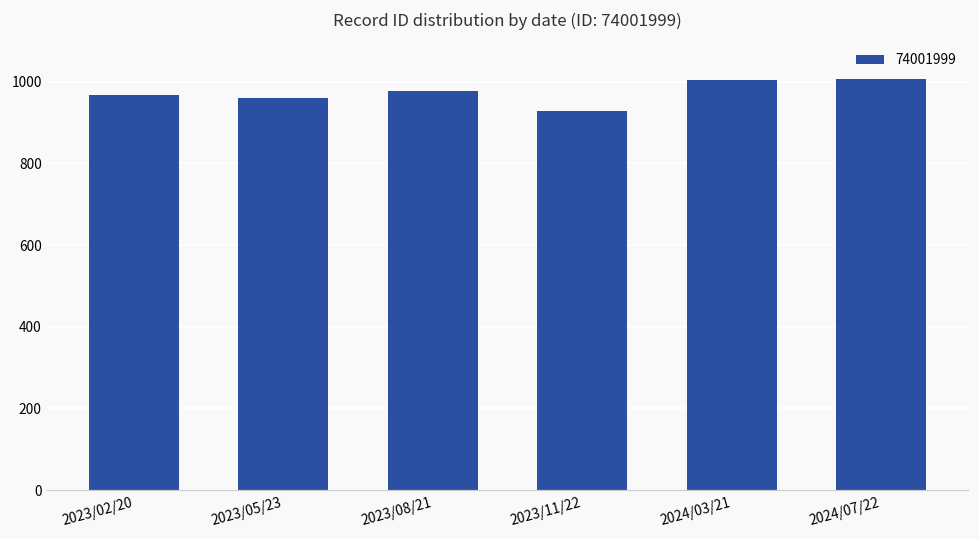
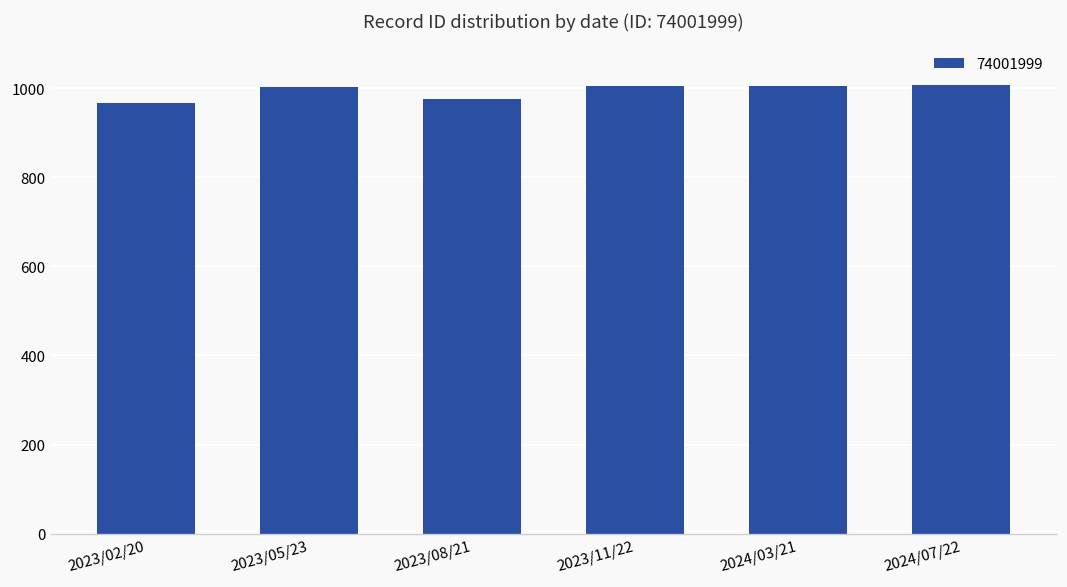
  {
    "2023/02/20": 970,
-   "2023/05/23": 960,
+   "2023/05/23": 1000,
    "2023/08/21": 980,
-   "2023/11/22": 930,
+   "2023/11/22": 1000,
    "2024/03/21": 1010,
    "2024/07/22": 1010
  }
